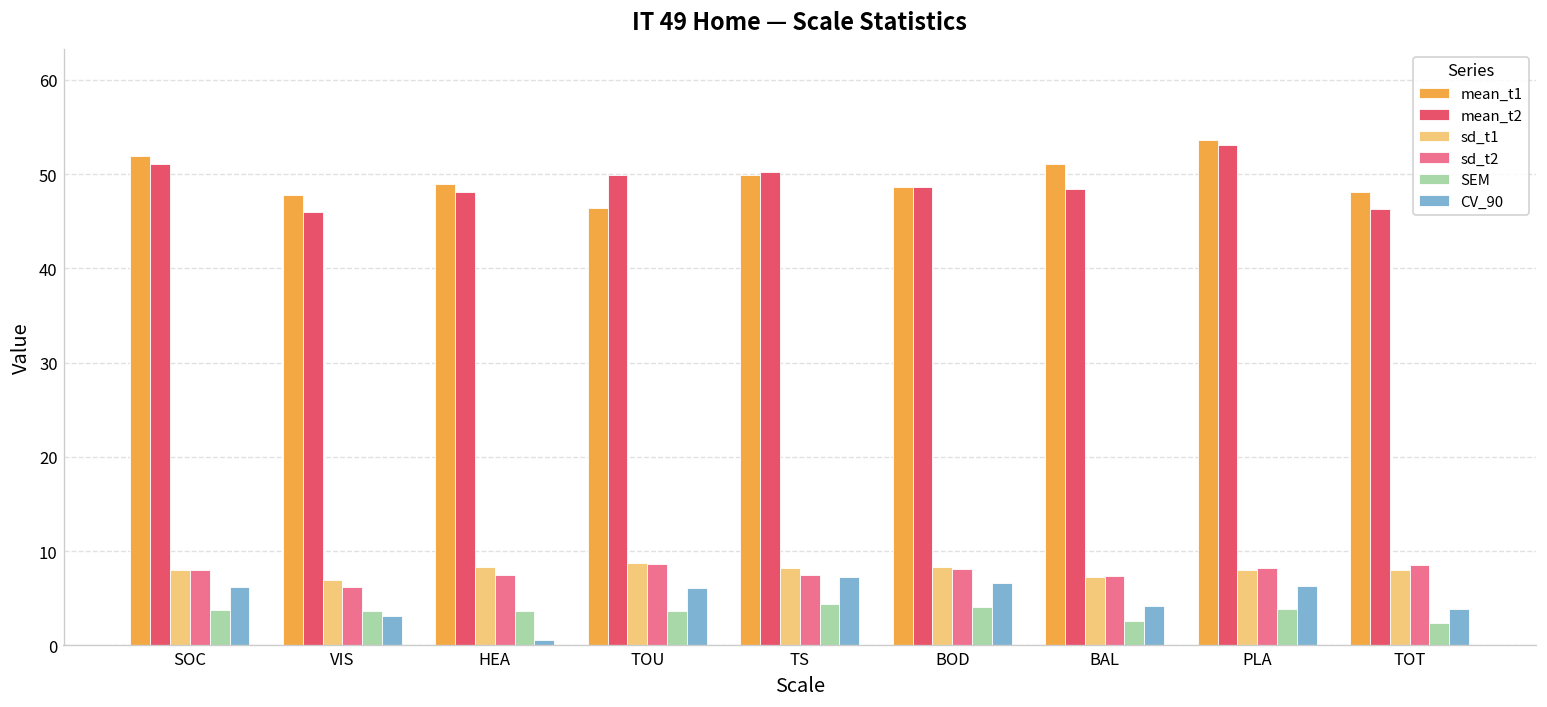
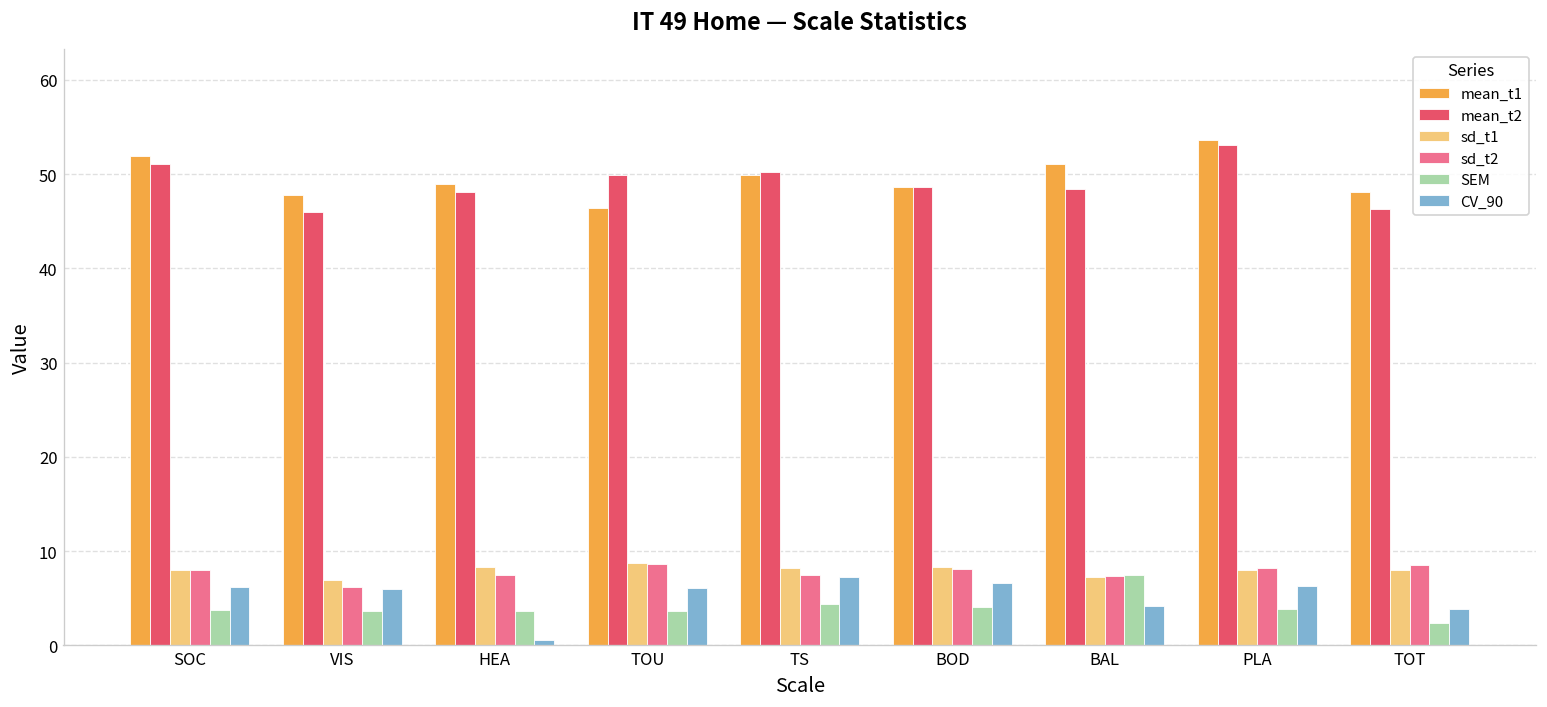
  {
    "mean_t1": {
      "SOC": 52,
      "VIS": 48,
      "HEA": 49,
      "TOU": 46,
      "TS": 50,
      "BOD": 49,
      "BAL": 51,
      "PLA": 54,
      "TOT": 48
    },
    "sd_t1": {
      "SOC": 8,
      "VIS": 7,
      "HEA": 8,
      "TOU": 9,
      "TS": 8,
      "BOD": 8,
      "BAL": 7,
      "PLA": 8,
      "TOT": 8
    },
    "SEM": {
      "SOC": 4,
      "VIS": 4,
      "HEA": 4,
      "TOU": 4,
      "TS": 4,
      "BOD": 4,
-     "BAL": 3,
+     "BAL": 8,
      "PLA": 4,
      "TOT": 2
    },
    "CV_90": {
      "SOC": 6,
-     "VIS": 3,
+     "VIS": 6,
      "HEA": 1,
      "TOU": 6,
      "TS": 7,
      "BOD": 7,
      "BAL": 4,
      "PLA": 6,
      "TOT": 4
    }
  }
